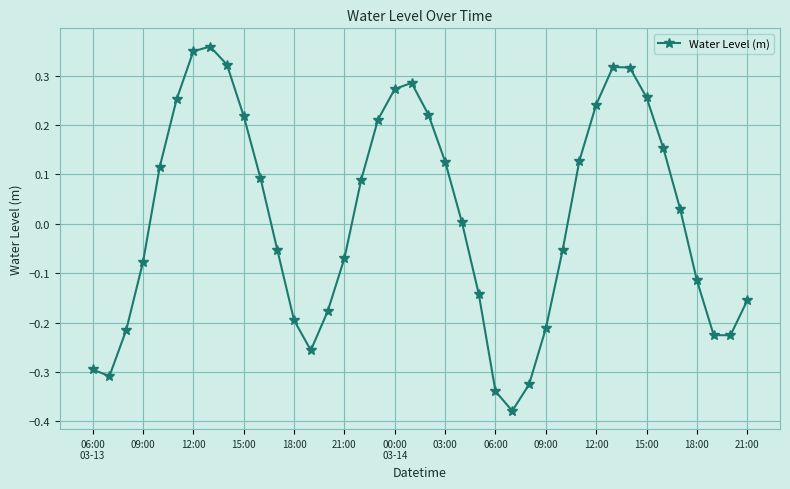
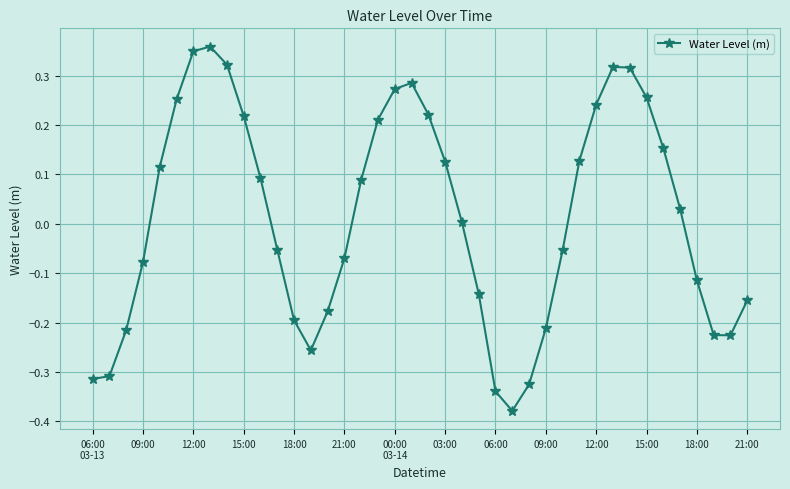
  {
-   "06:00 03-13": -0.30,
+   "06:00 03-13": -0.31,
    "00:00 03-14": 0.27,
    "03:00": 0.13,
    "06:00": -0.34
  }
